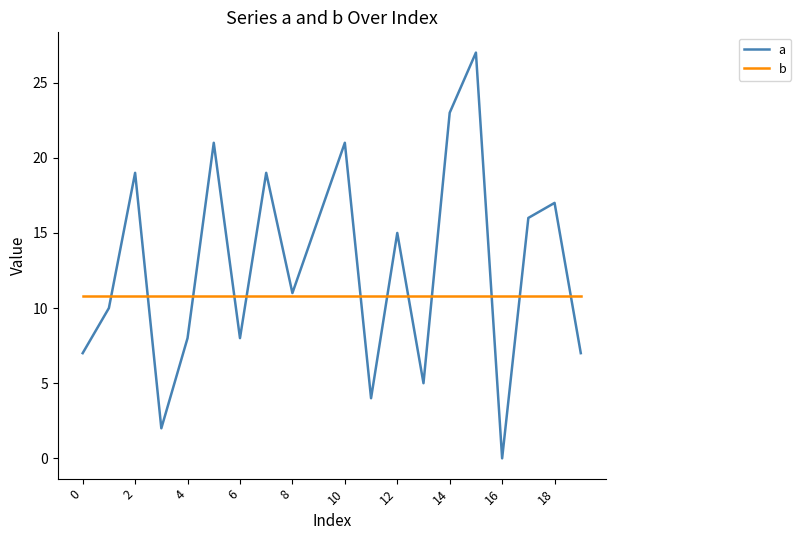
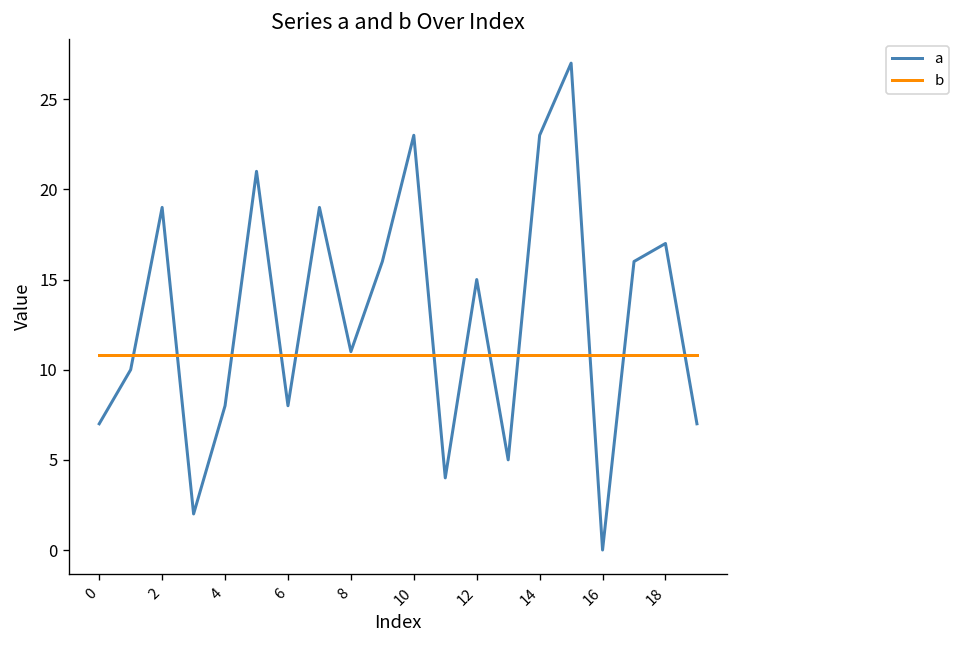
  {
    "a": {
      "0": 7,
      "2": 19,
      "4": 8,
      "6": 8,
      "8": 11,
-     "10": 21,
+     "10": 23,
      "12": 15,
      "14": 23,
      "16": 0,
      "18": 17
    },
    "b": {
      "0": 10.8,
      "2": 10.8,
      "4": 10.8,
      "6": 10.8,
      "8": 10.8,
      "10": 10.8,
      "12": 10.8,
      "14": 10.8,
      "16": 10.8,
      "18": 10.8
    }
  }
